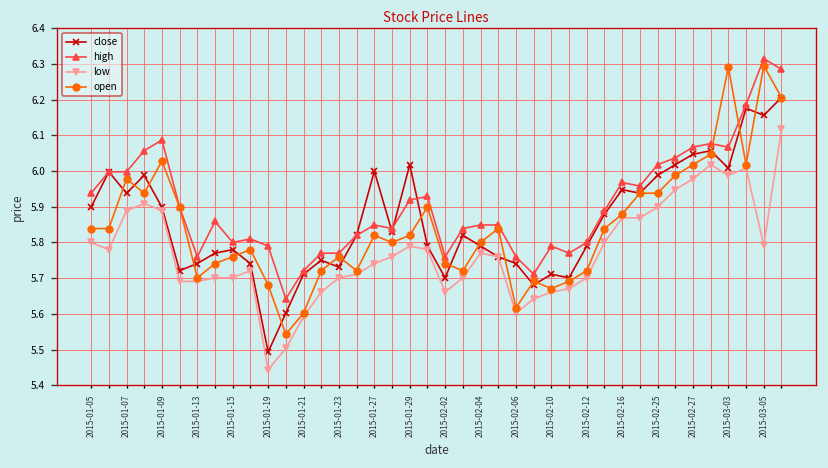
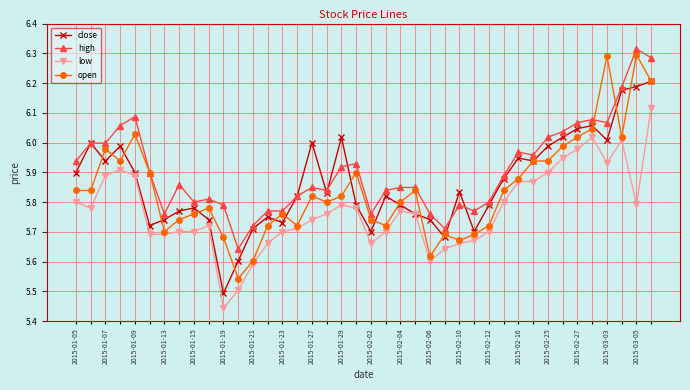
  {
    "close": {
      "2015-01-05": 5.90,
      "2015-01-07": 5.94,
      "2015-01-09": 5.90,
      "2015-01-13": 5.74,
      "2015-01-15": 5.78,
      "2015-01-19": 5.49,
      "2015-01-21": 5.71,
      "2015-01-23": 5.73,
      "2015-01-27": 6.00,
      "2015-01-29": 6.02,
      "2015-02-02": 5.70,
      "2015-02-04": 5.79,
      "2015-02-06": 5.74,
-     "2015-02-10": 5.71,
+     "2015-02-10": 5.84,
      "2015-02-12": 5.79,
      "2015-02-16": 5.95,
      "2015-02-25": 5.99,
      "2015-02-27": 6.05,
      "2015-03-03": 6.01,
-     "2015-03-05": 6.16
+     "2015-03-05": 6.19
    },
    "high": {
      "2015-01-05": 5.94,
      "2015-01-07": 6.00,
      "2015-01-09": 6.09,
      "2015-01-13": 5.76,
      "2015-01-15": 5.80,
      "2015-01-19": 5.79,
      "2015-01-21": 5.72,
      "2015-01-23": 5.77,
      "2015-01-27": 5.85,
      "2015-01-29": 5.92,
      "2015-02-02": 5.76,
      "2015-02-04": 5.85,
      "2015-02-06": 5.76,
      "2015-02-10": 5.79,
      "2015-02-12": 5.80,
      "2015-02-16": 5.97,
      "2015-02-25": 6.02,
      "2015-02-27": 6.07,
      "2015-03-03": 6.07,
      "2015-03-05": 6.32
    },
    "low": {
      "2015-01-05": 5.80,
      "2015-01-07": 5.89,
      "2015-01-09": 5.89,
      "2015-01-13": 5.69,
      "2015-01-15": 5.70,
      "2015-01-19": 5.44,
      "2015-01-21": 5.59,
      "2015-01-23": 5.70,
      "2015-01-27": 5.74,
      "2015-01-29": 5.79,
      "2015-02-02": 5.66,
      "2015-02-04": 5.77,
      "2015-02-06": 5.60,
      "2015-02-10": 5.66,
      "2015-02-12": 5.70,
      "2015-02-16": 5.87,
      "2015-02-25": 5.90,
      "2015-02-27": 5.98,
-     "2015-03-03": 5.99,
+     "2015-03-03": 5.93,
      "2015-03-05": 5.79
    },
    "open": {
      "2015-01-05": 5.84,
      "2015-01-07": 5.98,
      "2015-01-09": 6.03,
      "2015-01-13": 5.70,
      "2015-01-15": 5.76,
      "2015-01-19": 5.68,
      "2015-01-21": 5.60,
      "2015-01-23": 5.76,
      "2015-01-27": 5.82,
      "2015-01-29": 5.82,
      "2015-02-02": 5.74,
      "2015-02-04": 5.80,
      "2015-02-06": 5.62,
      "2015-02-10": 5.67,
      "2015-02-12": 5.72,
      "2015-02-16": 5.88,
      "2015-02-25": 5.94,
      "2015-02-27": 6.02,
      "2015-03-03": 6.29,
      "2015-03-05": 6.30
    }
  }
